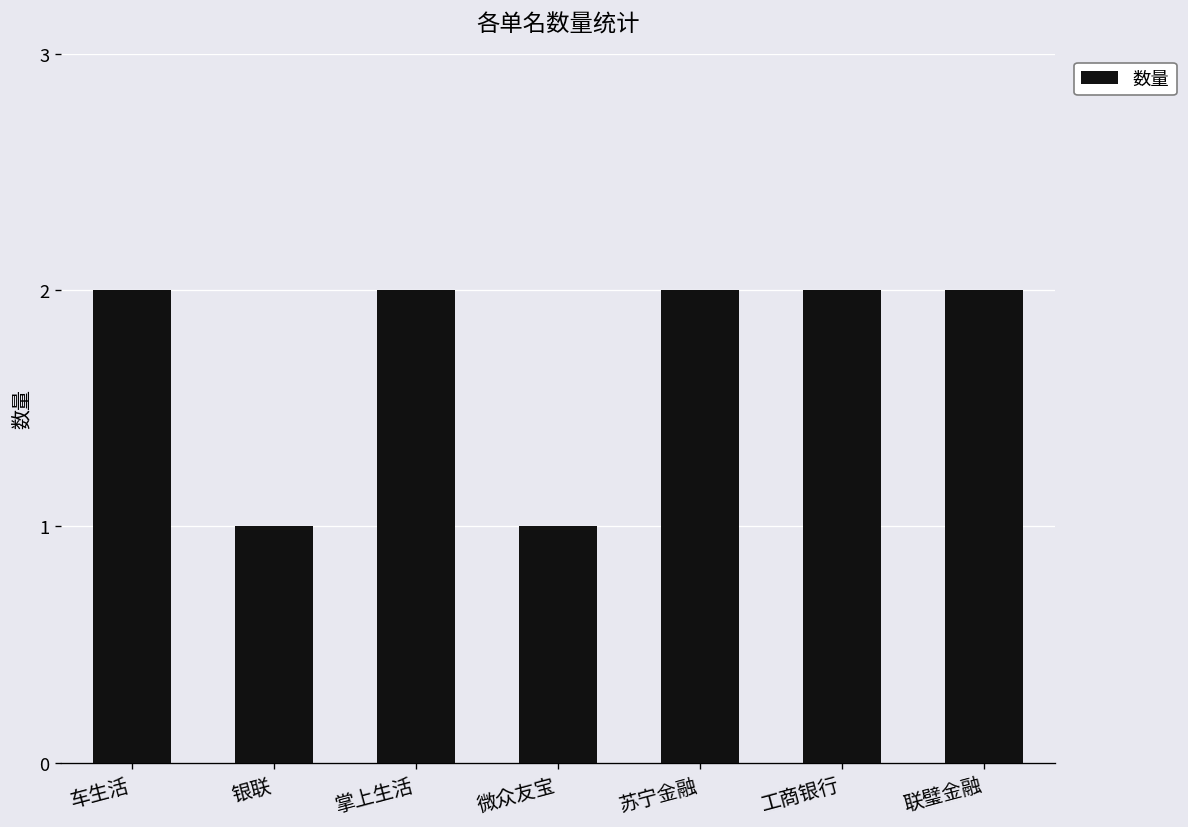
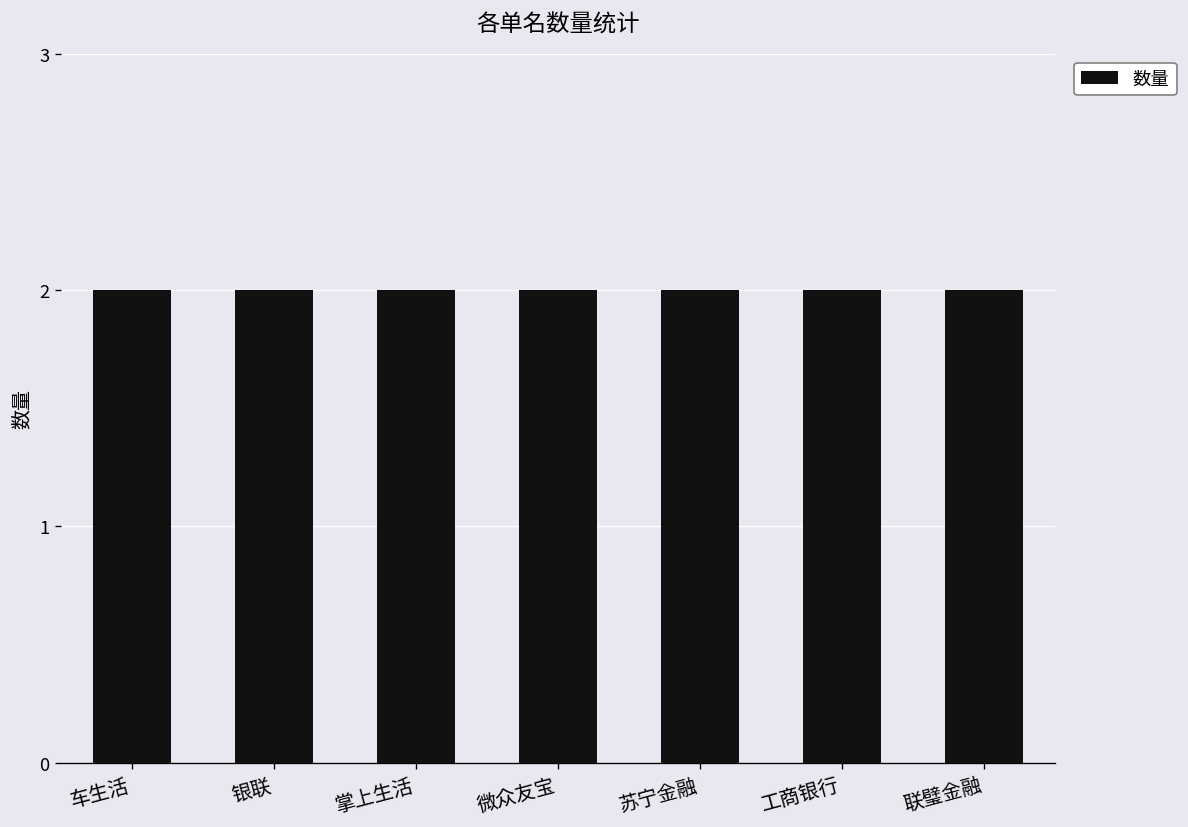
  {
    "车生活": 2,
-   "银联": 1,
+   "银联": 2,
    "掌上生活": 2,
-   "微众友宝": 1,
+   "微众友宝": 2,
    "苏宁金融": 2,
    "工商银行": 2,
    "联璧金融": 2
  }
